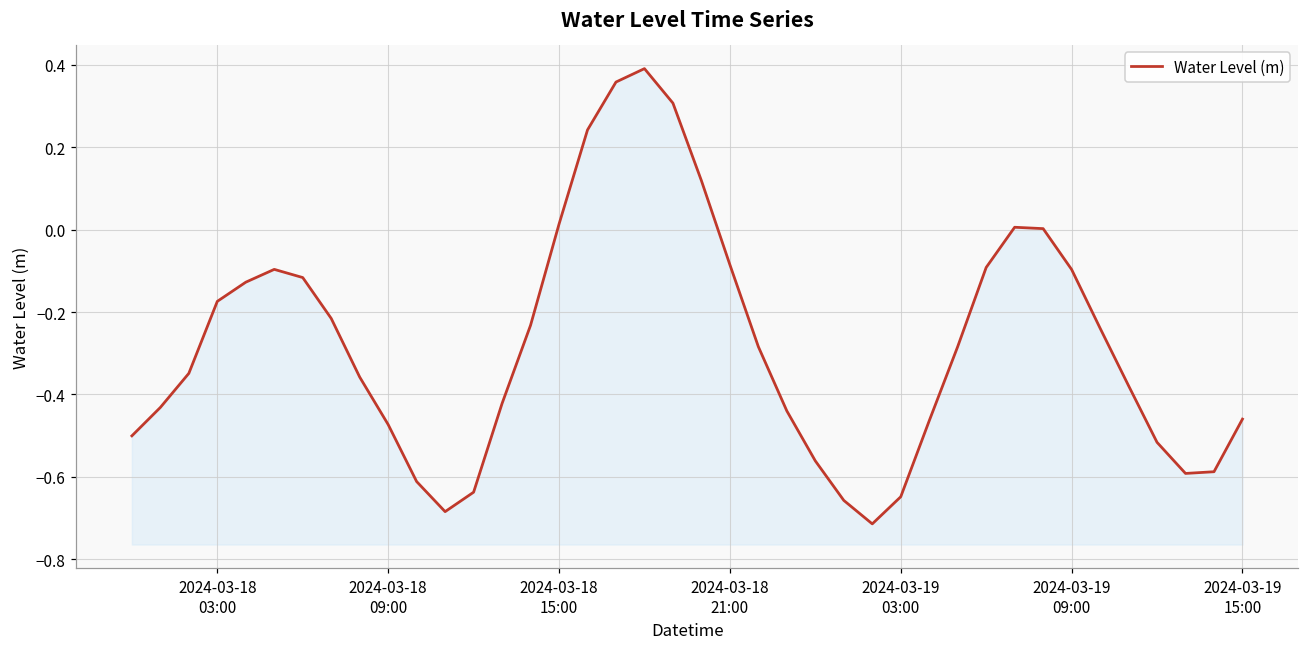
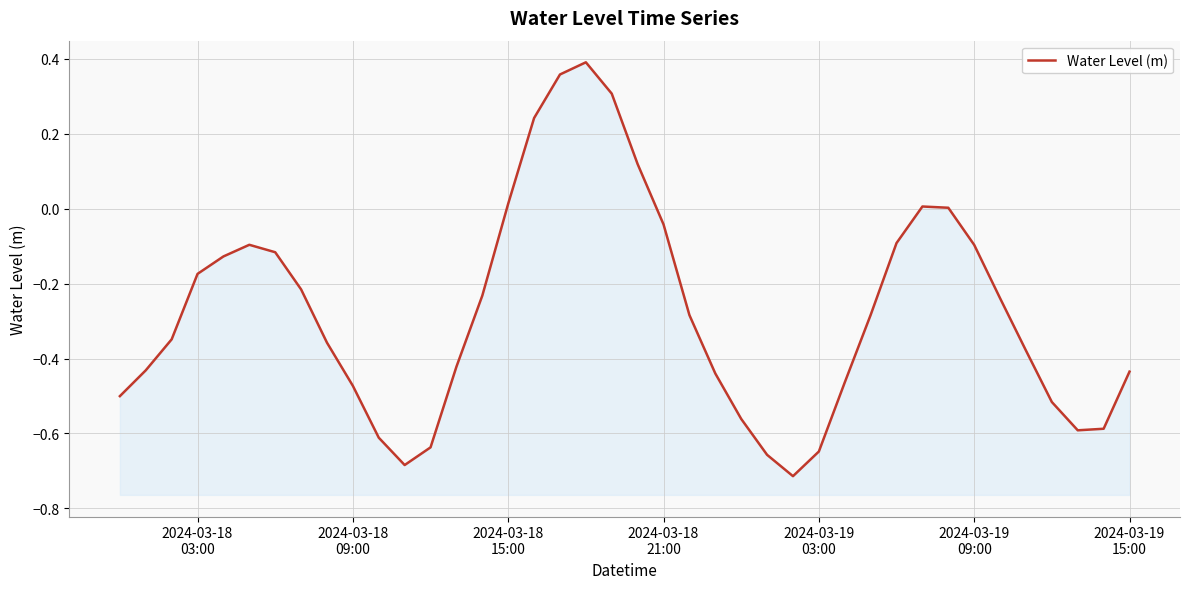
  {
    "2024-03-18 03:00": -0.17,
    "2024-03-18 09:00": -0.47,
    "2024-03-18 15:00": 0.01,
-   "2024-03-18 21:00": -0.09,
+   "2024-03-18 21:00": -0.04,
    "2024-03-19 03:00": -0.65,
    "2024-03-19 09:00": -0.10,
-   "2024-03-19 15:00": -0.46
+   "2024-03-19 15:00": -0.43
  }
